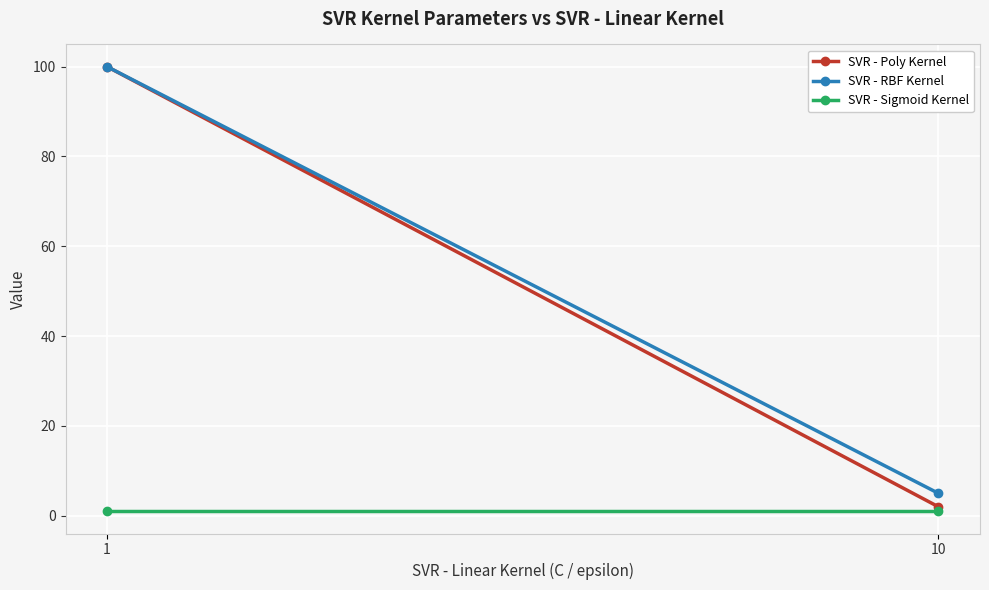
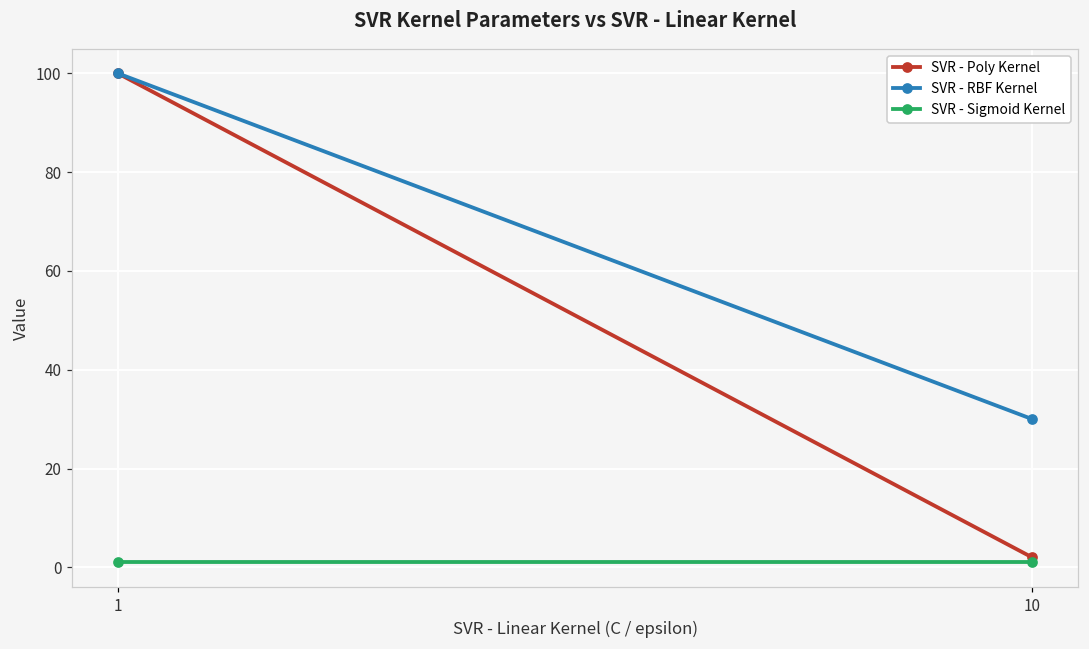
  {
    "SVR - Poly Kernel": {
      "10": 2
    },
    "SVR - RBF Kernel": {
-     "10": 5
+     "10": 30
    },
    "SVR - Sigmoid Kernel": {
      "1": 1,
      "10": 1
    }
  }
